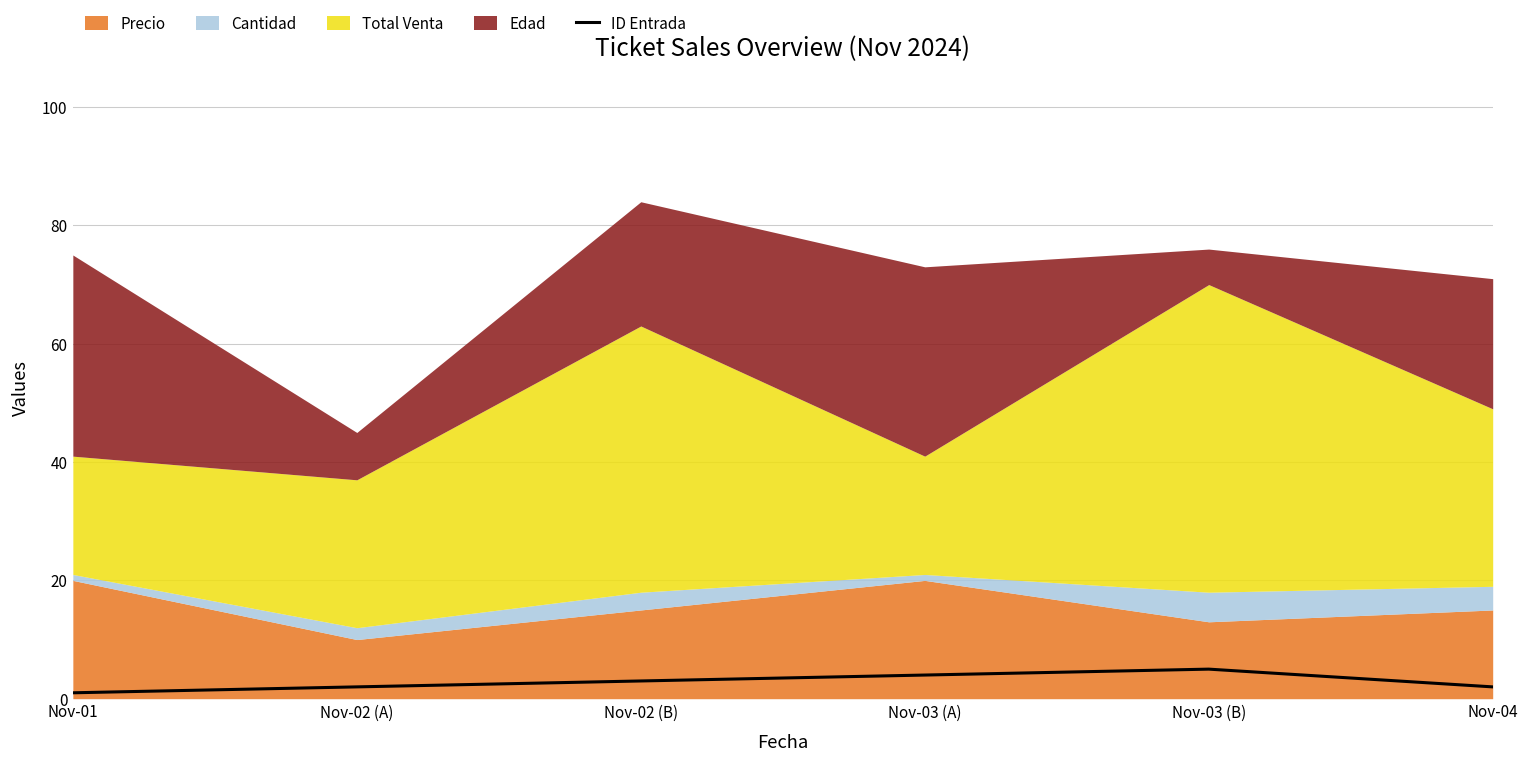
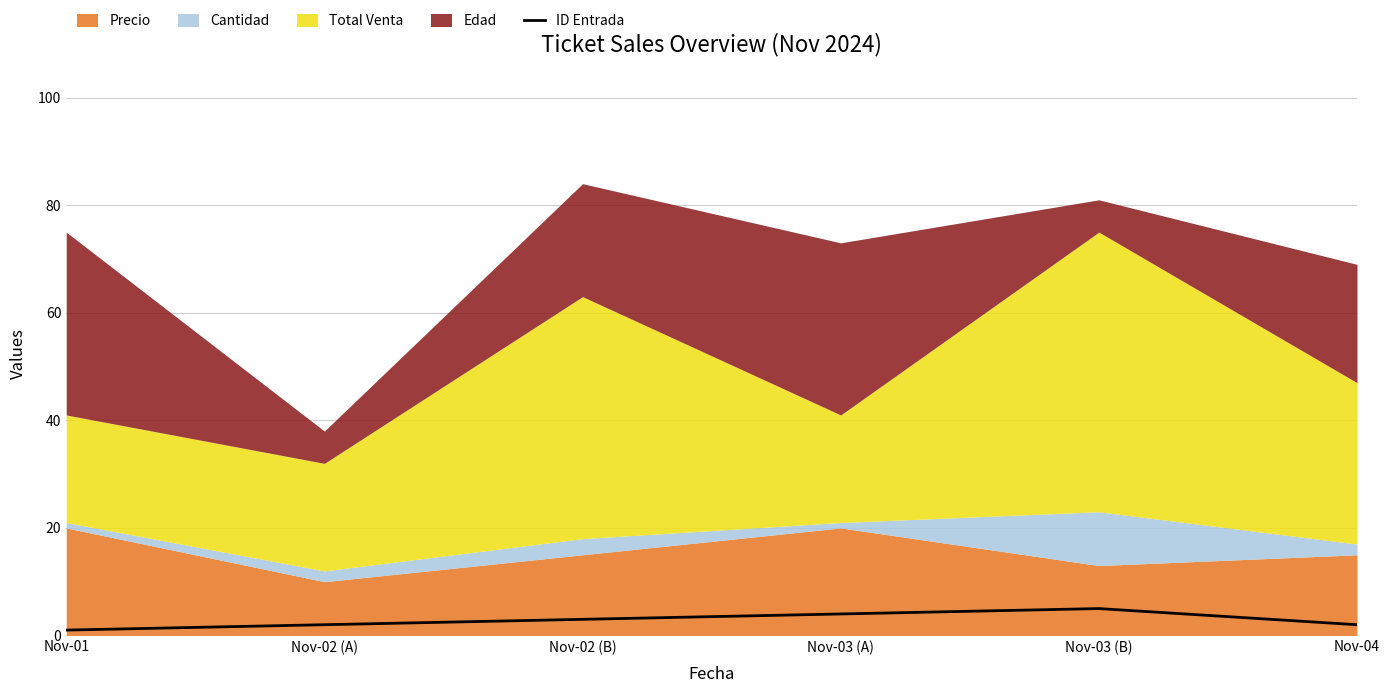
  {
    "ID Entrada": {
      "Nov-01": 1,
      "Nov-02 (A)": 2,
      "Nov-02 (B)": 3,
      "Nov-03 (A)": 4,
      "Nov-03 (B)": 5,
      "Nov-04": 2
    },
    "Precio": {
      "Nov-01": 20,
      "Nov-02 (A)": 10,
      "Nov-02 (B)": 15,
      "Nov-03 (A)": 20,
      "Nov-03 (B)": 13,
      "Nov-04": 15
    },
    "Cantidad": {
      "Nov-01": 1,
      "Nov-02 (A)": 2,
      "Nov-02 (B)": 3,
      "Nov-03 (A)": 1,
-     "Nov-03 (B)": 5,
-     "Nov-04": 4
+     "Nov-03 (B)": 10,
+     "Nov-04": 2
    },
    "Total Venta": {
      "Nov-01": 20,
-     "Nov-02 (A)": 25,
+     "Nov-02 (A)": 20,
      "Nov-02 (B)": 45,
      "Nov-03 (A)": 20,
      "Nov-03 (B)": 52,
      "Nov-04": 30
    },
    "Edad": {
      "Nov-01": 34,
-     "Nov-02 (A)": 8,
+     "Nov-02 (A)": 6,
      "Nov-02 (B)": 21,
      "Nov-03 (A)": 32,
      "Nov-03 (B)": 6,
      "Nov-04": 22
    }
  }
